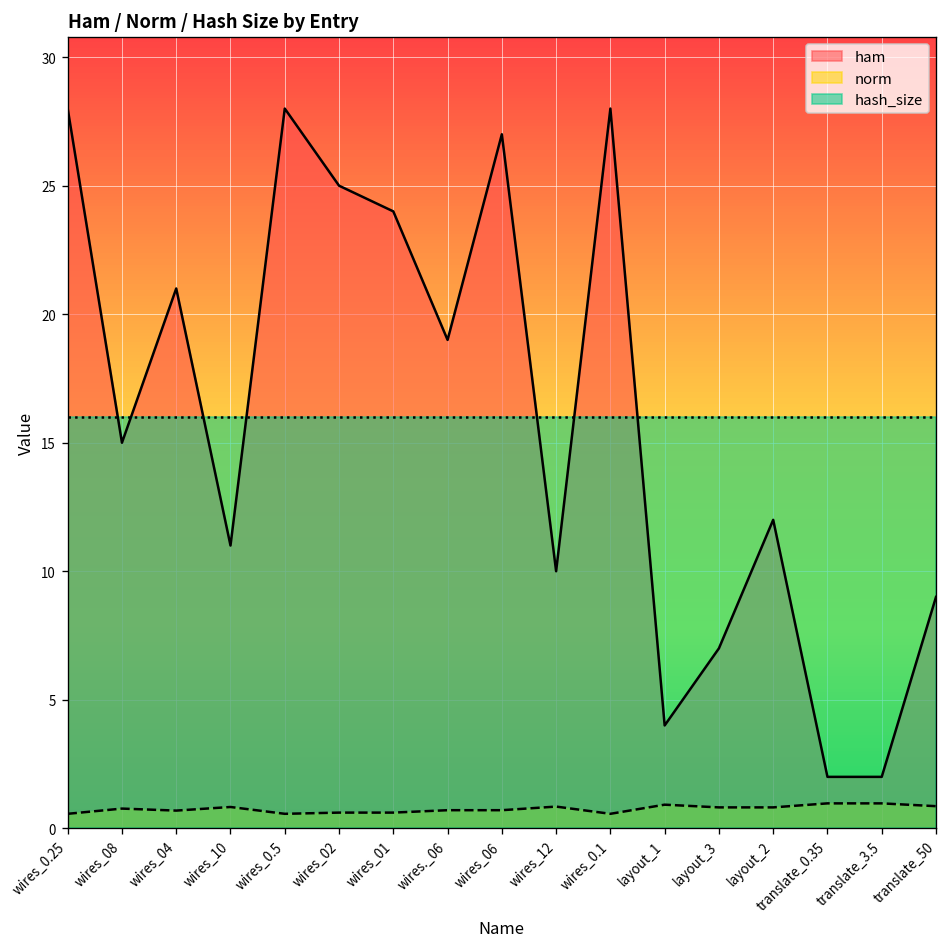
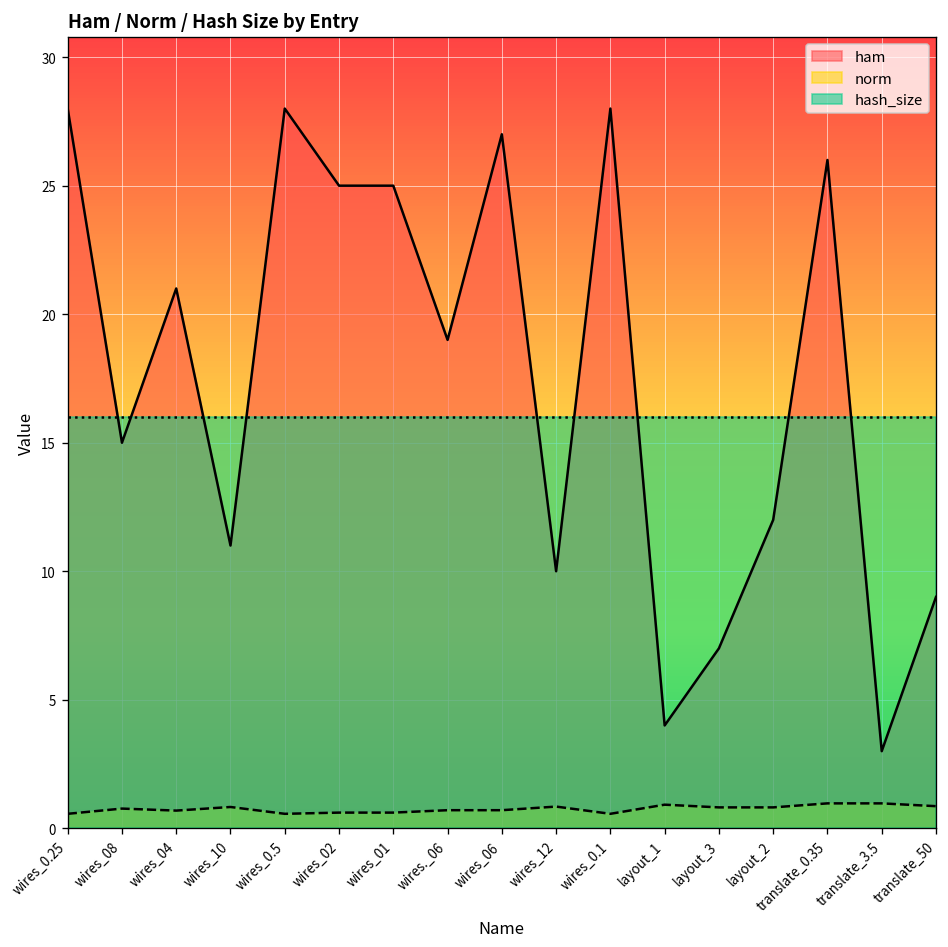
  {
    "ham": {
      "wires_0.25": 28,
      "wires_08": 15,
      "wires_04": 21,
      "wires_10": 11,
      "wires_0.5": 28,
      "wires_02": 25,
-     "wires_01": 24,
+     "wires_01": 25,
      "wires._06": 19,
      "wires_06": 27,
      "wires_12": 10,
      "wires_0.1": 28,
      "layout_1": 4,
      "layout_3": 7,
      "layout_2": 12,
-     "translate_0.35": 2,
-     "translate_3.5": 2,
+     "translate_0.35": 26,
+     "translate_3.5": 3,
      "translate_50": 9
    },
    "norm": {
      "wires_0.25": 0.6,
      "wires_08": 0.8,
      "wires_04": 0.7,
      "wires_10": 0.8,
      "wires_0.5": 0.6,
      "wires_02": 0.6,
      "wires_01": 0.6,
      "wires._06": 0.7,
      "wires_06": 0.7,
      "wires_12": 0.8,
      "wires_0.1": 0.6,
      "layout_1": 1,
      "layout_3": 0.8,
      "layout_2": 0.8,
      "translate_0.35": 1,
      "translate_3.5": 1,
      "translate_50": 0.9
    },
    "hash_size": {
      "wires_0.25": 16,
      "wires_08": 16,
      "wires_04": 16,
      "wires_10": 16,
      "wires_0.5": 16,
      "wires_02": 16,
      "wires_01": 16,
      "wires._06": 16,
      "wires_06": 16,
      "wires_12": 16,
      "wires_0.1": 16,
      "layout_1": 16,
      "layout_3": 16,
      "layout_2": 16,
      "translate_0.35": 16,
      "translate_3.5": 16,
      "translate_50": 16
    }
  }
